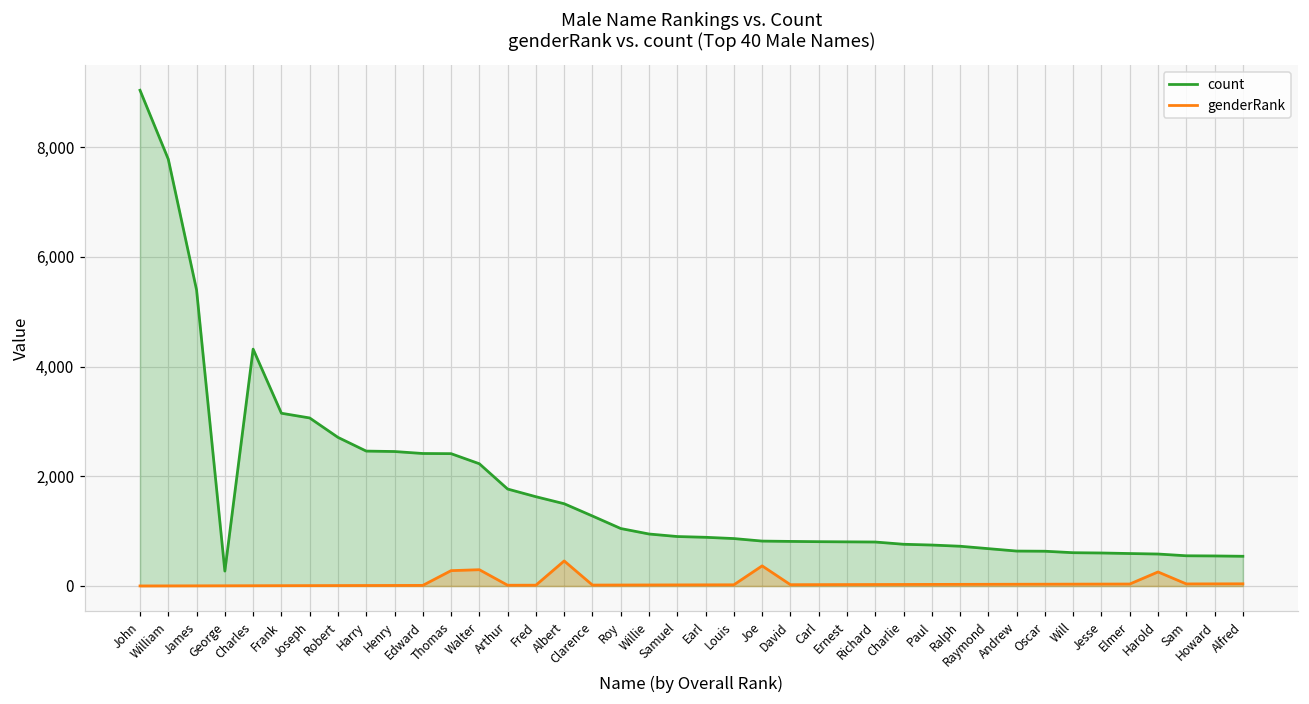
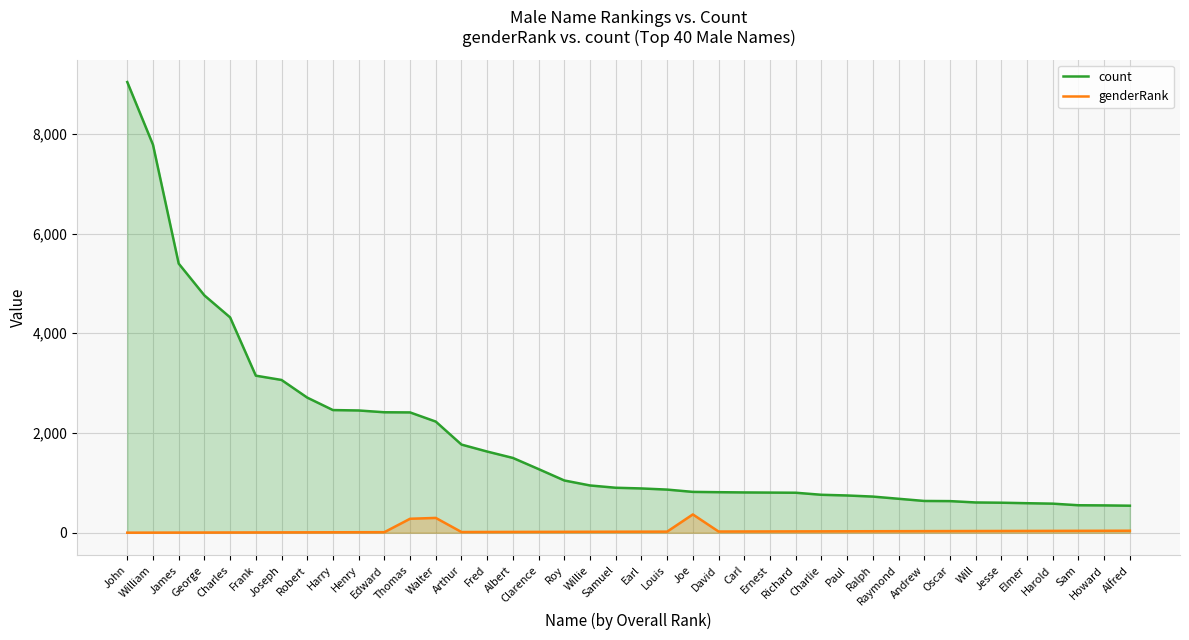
  {
    "count": {
      "John": "9,000",
      "William": "7,800",
      "James": "5,400",
-     "George": "300",
+     "George": "4,800",
      "Charles": "4,300",
      "Frank": "3,200",
      "Joseph": "3,100",
      "Robert": "2,700",
      "Harry": "2,500",
      "Henry": "2,500",
      "Edward": "2,400",
      "Thomas": "2,400",
      "Walter": "2,200",
      "Arthur": "1,800",
      "Fred": "1,600",
      "Albert": "1,500",
      "Clarence": "1,300",
      "Roy": "1,000",
      "Willie": "900",
      "Samuel": "900",
      "Earl": "900",
      "Louis": "900",
      "Joe": "800",
      "David": "800",
      "Carl": "800",
      "Ernest": "800",
      "Richard": "800",
      "Charlie": "800",
      "Paul": "700",
      "Ralph": "700",
      "Raymond": "700",
      "Andrew": "600",
      "Oscar": "600",
      "Will": "600",
      "Jesse": "600",
      "Elmer": "600",
      "Harold": "600",
      "Sam": "600",
      "Howard": "500",
      "Alfred": "500"
    },
    "genderRank": {
      "John": "0",
      "William": "0",
      "James": "0",
      "George": "0",
      "Charles": "0",
      "Frank": "0",
      "Joseph": "0",
      "Robert": "0",
      "Harry": "0",
      "Henry": "0",
      "Edward": "0",
      "Thomas": "300",
      "Walter": "300",
      "Arthur": "0",
      "Fred": "0",
-     "Albert": "500",
+     "Albert": "0",
      "Clarence": "0",
      "Roy": "0",
      "Willie": "0",
      "Samuel": "0",
      "Earl": "0",
      "Louis": "0",
      "Joe": "400",
      "David": "0",
      "Carl": "0",
      "Ernest": "0",
      "Richard": "0",
      "Charlie": "0",
      "Paul": "0",
      "Ralph": "0",
      "Raymond": "0",
      "Andrew": "0",
      "Oscar": "0",
      "Will": "0",
      "Jesse": "0",
      "Elmer": "0",
-     "Harold": "300",
+     "Harold": "0",
      "Sam": "0",
      "Howard": "0",
      "Alfred": "0"
    }
  }
